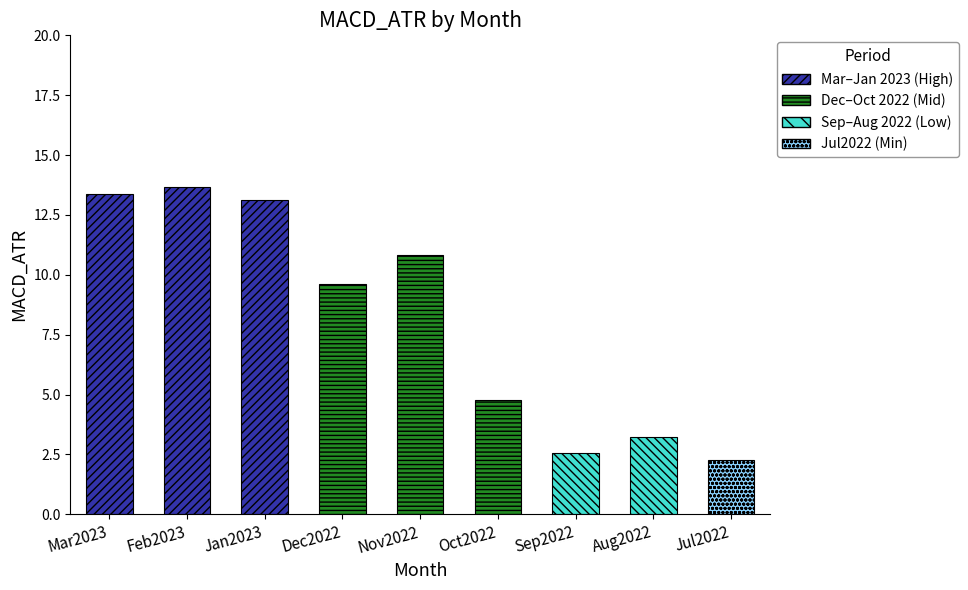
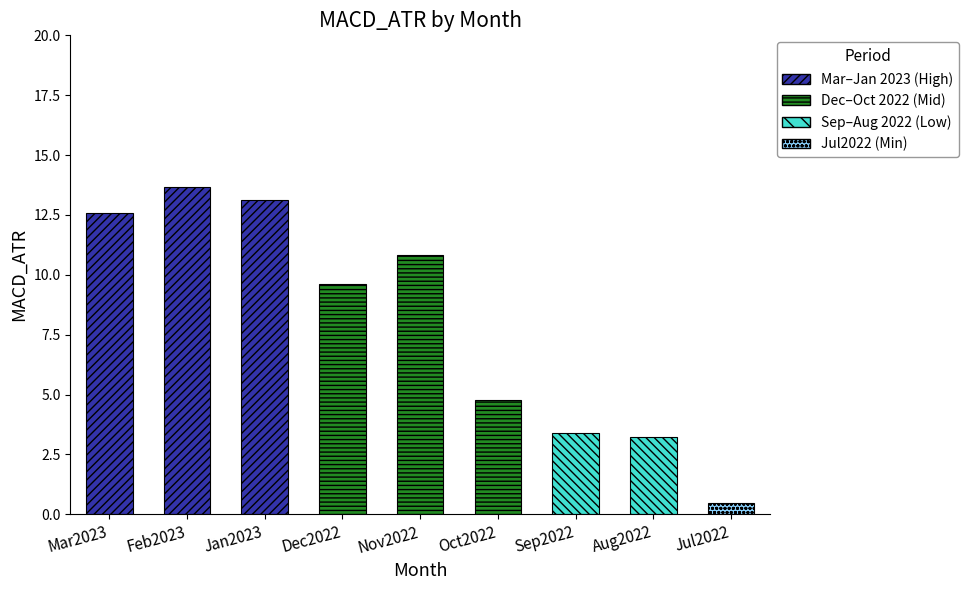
  {
-   "Mar2023": 13.4,
+   "Mar2023": 12.6,
    "Feb2023": 13.7,
    "Jan2023": 13.1,
    "Dec2022": 9.6,
    "Nov2022": 10.8,
    "Oct2022": 4.8,
-   "Sep2022": 2.5,
+   "Sep2022": 3.4,
    "Aug2022": 3.2,
-   "Jul2022": 2.3
+   "Jul2022": 0.5
  }
